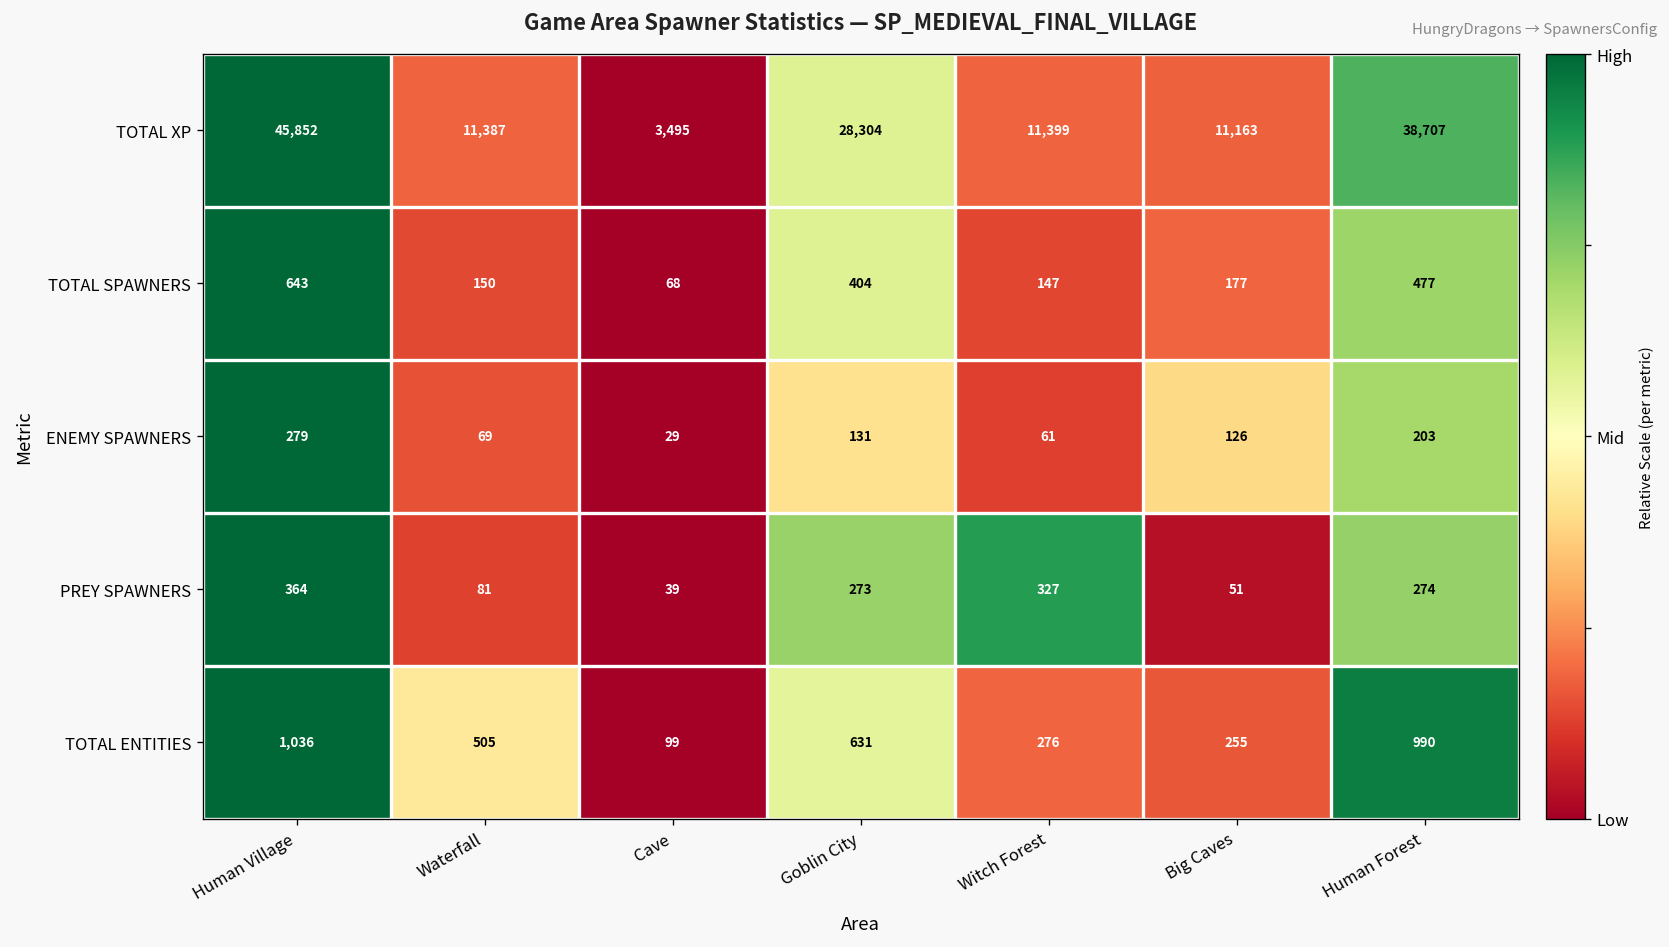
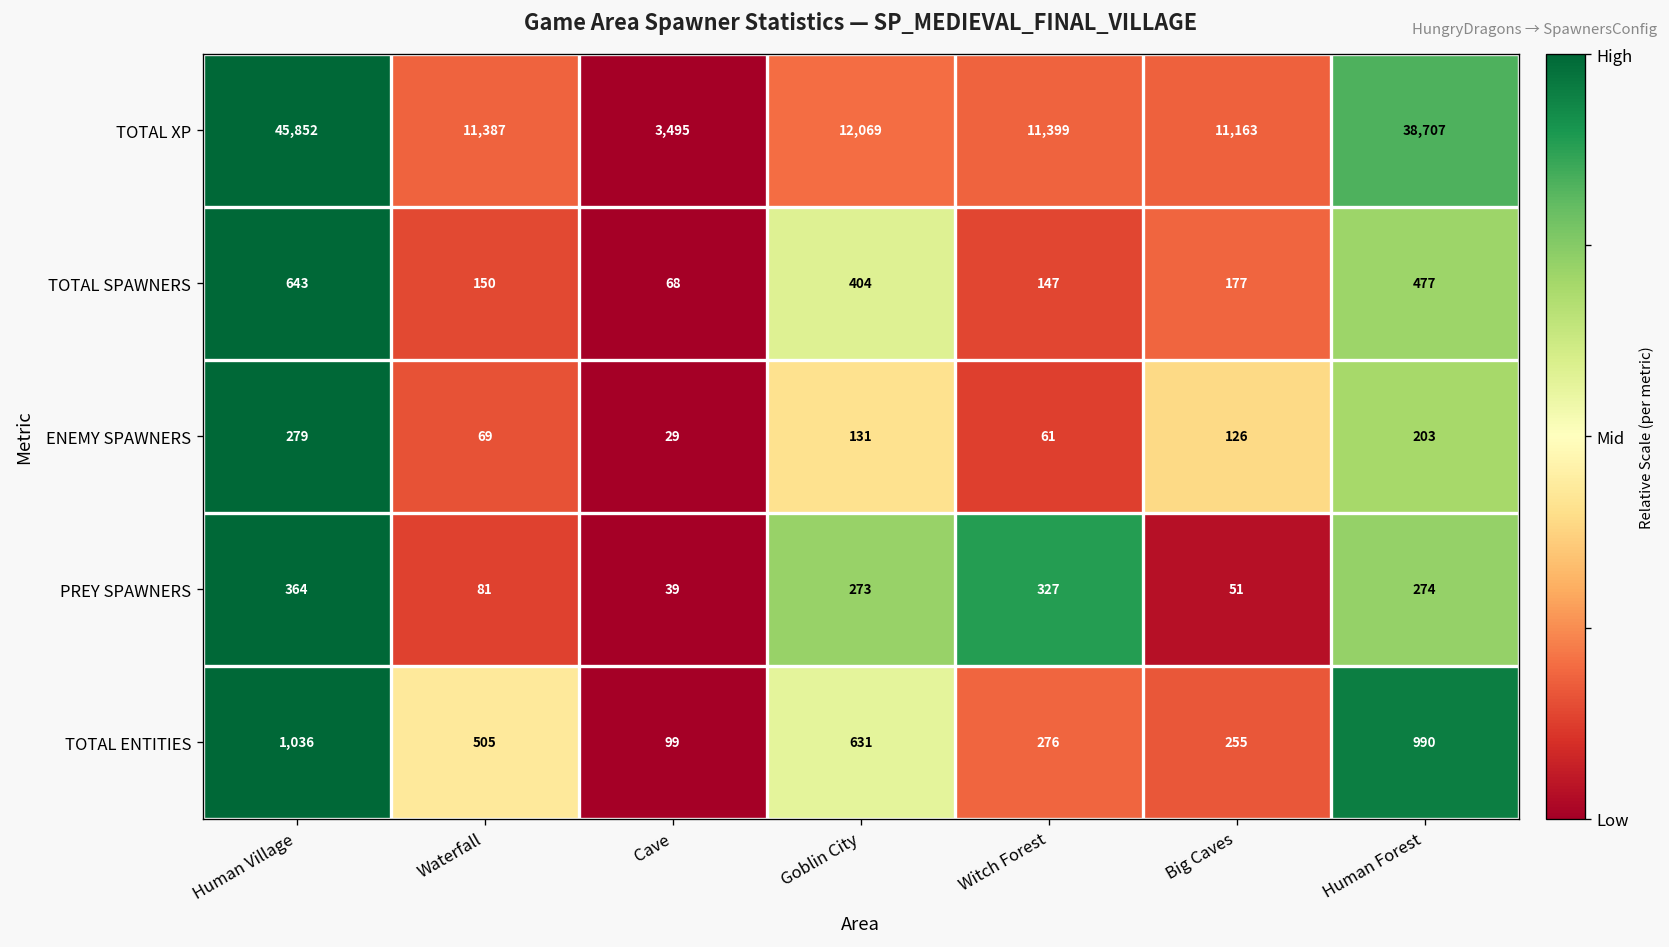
  {
    "TOTAL XP": {
      "Human Village": "45,852",
      "Waterfall": "11,387",
      "Cave": "3,495",
-     "Goblin City": "28,304",
+     "Goblin City": "12,069",
      "Witch Forest": "11,399",
      "Big Caves": "11,163",
      "Human Forest": "38,707"
    },
    "TOTAL SPAWNERS": {
      "Human Village": "643",
      "Waterfall": "150",
      "Cave": "68",
      "Goblin City": "404",
      "Witch Forest": "147",
      "Big Caves": "177",
      "Human Forest": "477"
    },
    "ENEMY SPAWNERS": {
      "Human Village": "279",
      "Waterfall": "69",
      "Cave": "29",
      "Goblin City": "131",
      "Witch Forest": "61",
      "Big Caves": "126",
      "Human Forest": "203"
    },
    "PREY SPAWNERS": {
      "Human Village": "364",
      "Waterfall": "81",
      "Cave": "39",
      "Goblin City": "273",
      "Witch Forest": "327",
      "Big Caves": "51",
      "Human Forest": "274"
    },
    "TOTAL ENTITIES": {
      "Human Village": "1,036",
      "Waterfall": "505",
      "Cave": "99",
      "Goblin City": "631",
      "Witch Forest": "276",
      "Big Caves": "255",
      "Human Forest": "990"
    }
  }
